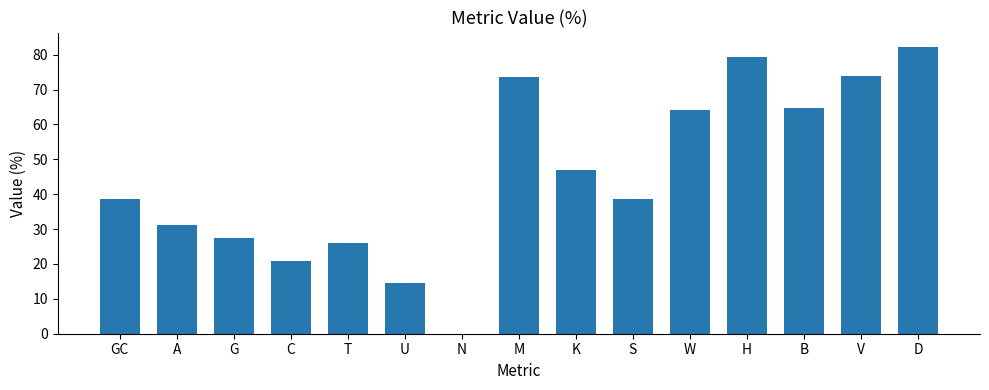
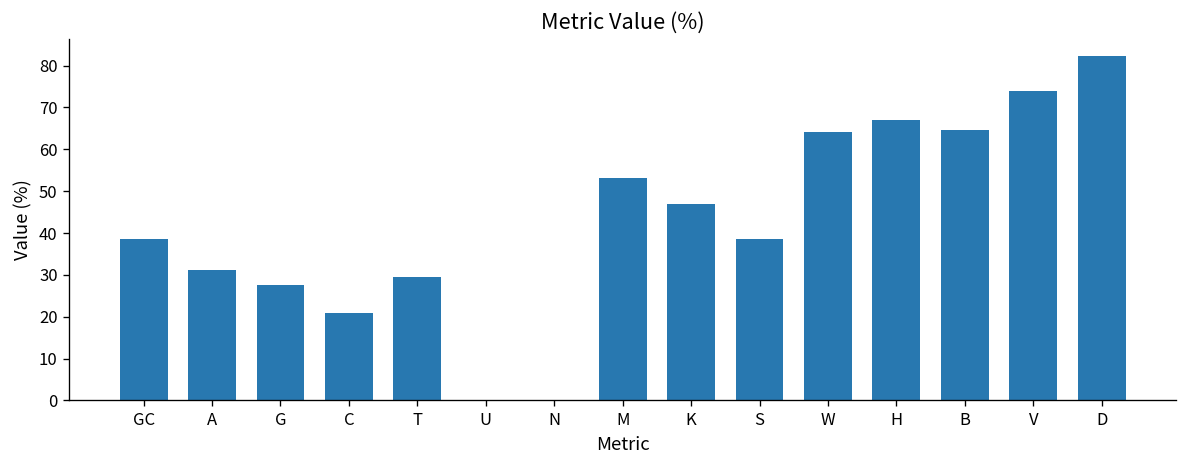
  {
    "GC": 39,
    "A": 31,
    "G": 28,
    "C": 21,
-   "T": 26,
-   "U": 15,
+   "T": 30,
+   "U": 0,
    "N": 0,
-   "M": 74,
+   "M": 53,
    "K": 47,
    "S": 39,
    "W": 64,
-   "H": 79,
+   "H": 67,
    "B": 65,
    "V": 74,
    "D": 82
  }
